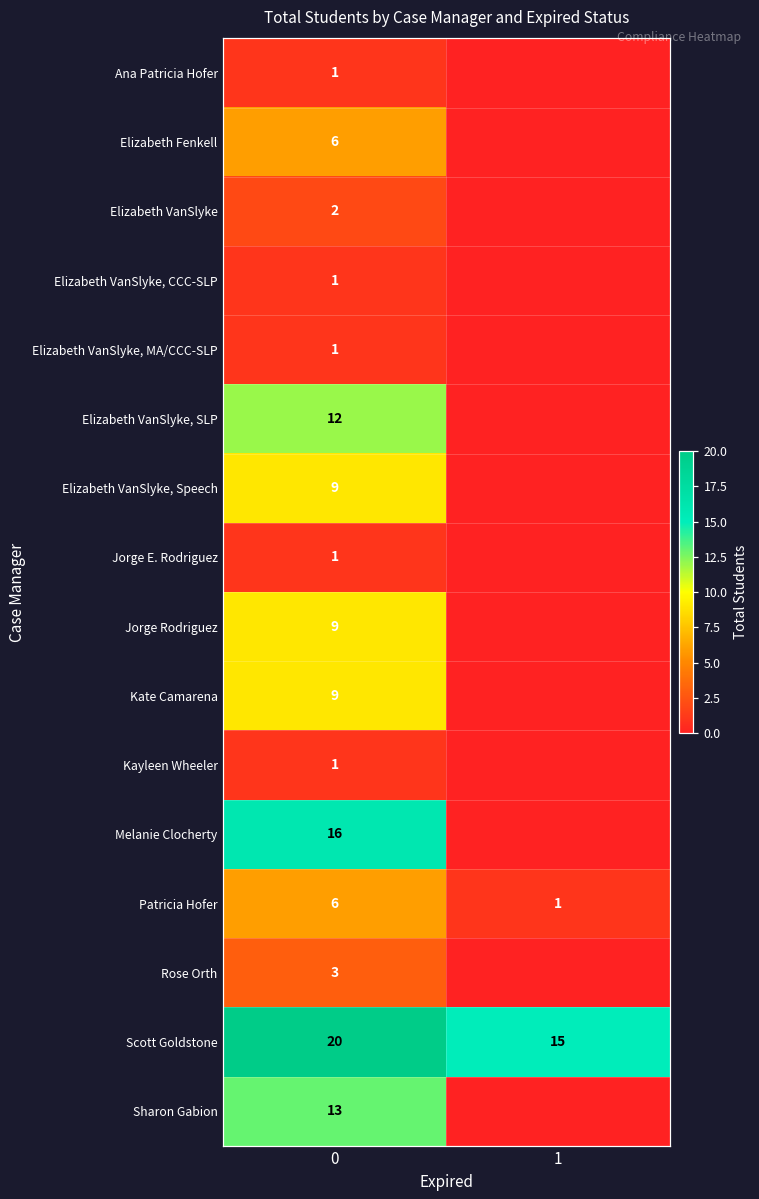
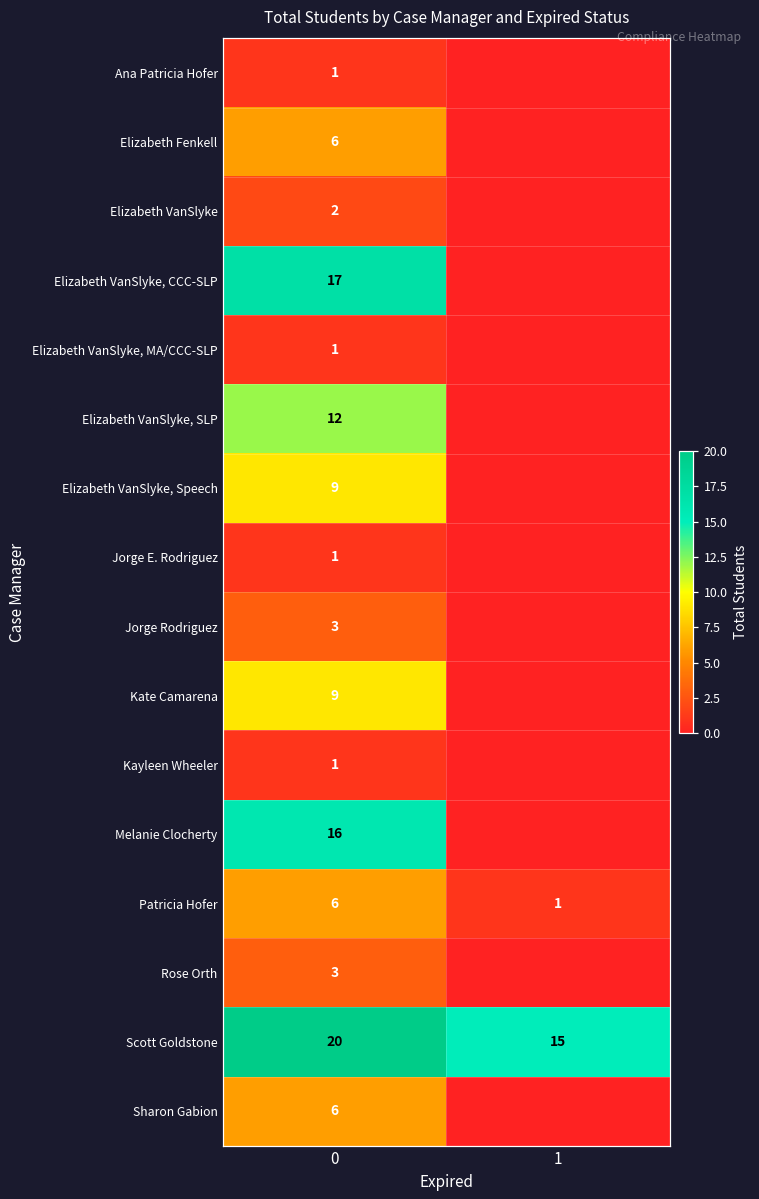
  {
    "Ana Patricia Hofer": {
      "0": 1
    },
    "Elizabeth Fenkell": {
      "0": 6
    },
    "Elizabeth VanSlyke": {
      "0": 2
    },
    "Elizabeth VanSlyke, CCC-SLP": {
-     "0": 1
+     "0": 17
    },
    "Elizabeth VanSlyke, MA/CCC-SLP": {
      "0": 1
    },
    "Elizabeth VanSlyke, SLP": {
      "0": 12
    },
    "Elizabeth VanSlyke, Speech": {
      "0": 9
    },
    "Jorge E. Rodriguez": {
      "0": 1
    },
    "Jorge Rodriguez": {
-     "0": 9
+     "0": 3
    },
    "Kate Camarena": {
      "0": 9
    },
    "Kayleen Wheeler": {
      "0": 1
    },
    "Melanie Clocherty": {
      "0": 16
    },
    "Patricia Hofer": {
      "0": 6,
      "1": 1
    },
    "Rose Orth": {
      "0": 3
    },
    "Scott Goldstone": {
      "0": 20,
      "1": 15
    },
    "Sharon Gabion": {
-     "0": 13
+     "0": 6
    }
  }
